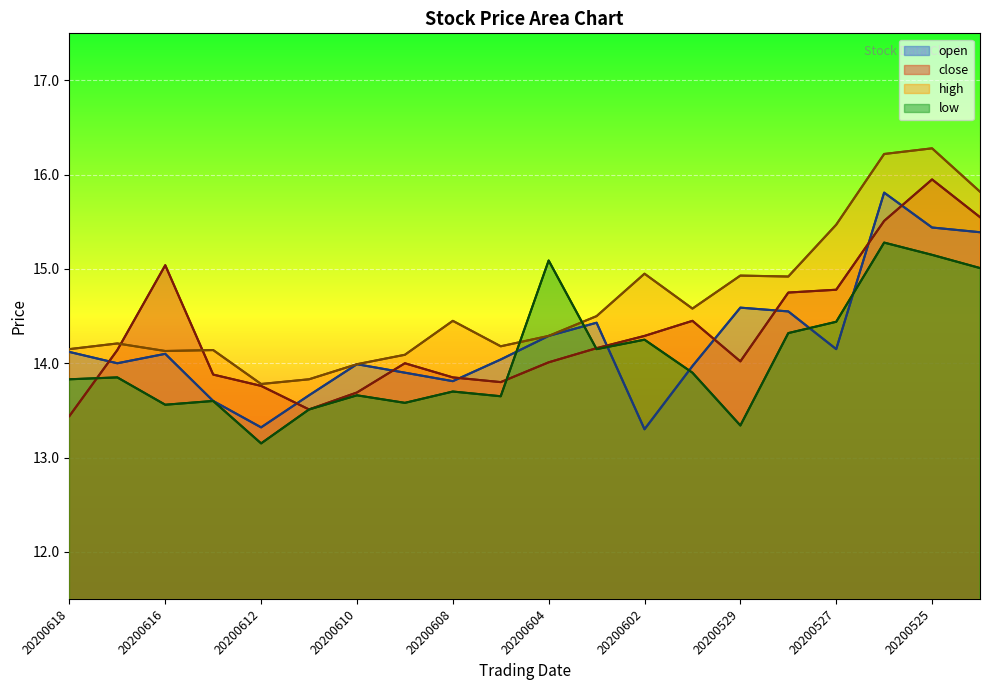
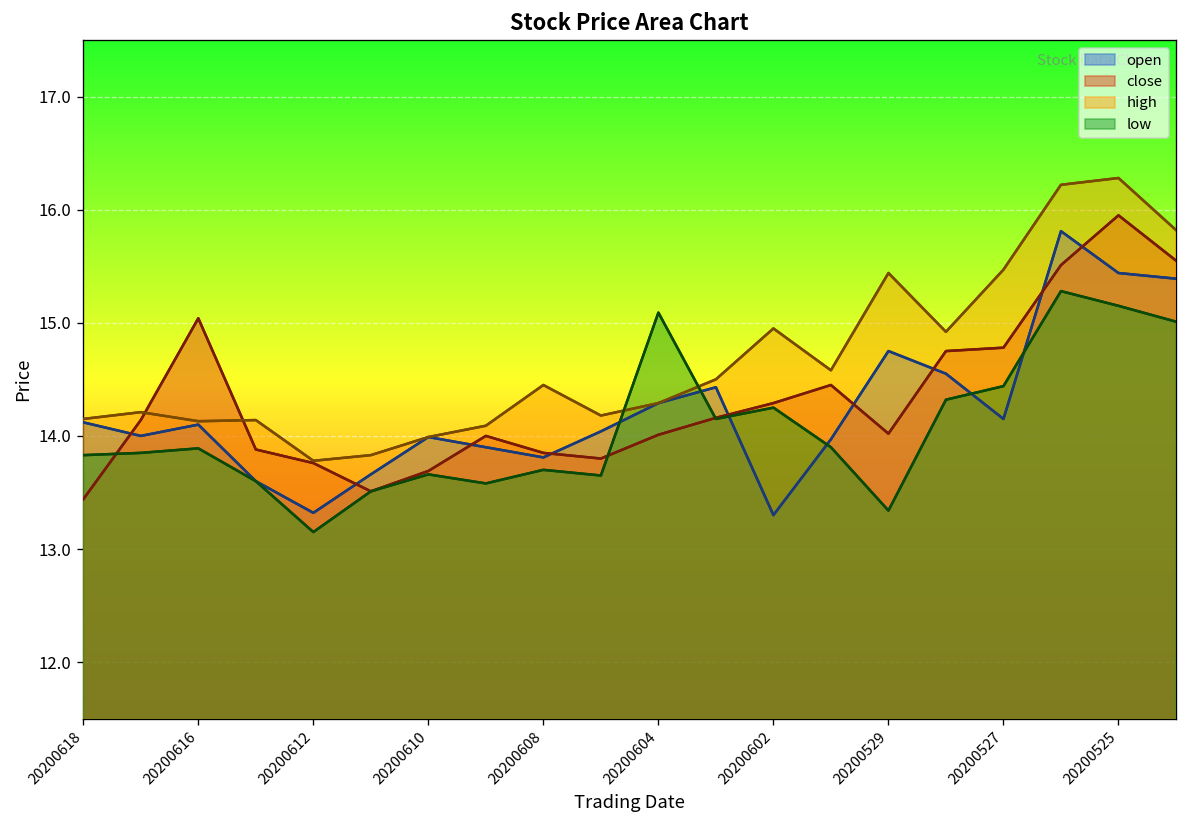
  {
    "open": {
      "20200618": 14.1,
      "20200616": 14.1,
      "20200612": 13.3,
      "20200608": 13.8,
      "20200602": 13.3,
-     "20200529": 14.6,
+     "20200529": 14.8,
      "20200527": 14.2,
      "20200525": 15.4
    },
    "close": {
      "20200618": 13.4,
      "20200616": 15.0,
      "20200610": 13.7,
      "20200608": 13.9,
      "20200604": 14.0,
      "20200602": 14.3,
      "20200529": 14.0,
      "20200527": 14.8,
      "20200525": 16.0
    },
    "high": {
      "20200618": 14.2,
      "20200616": 14.1,
      "20200608": 14.5,
      "20200602": 15.0,
-     "20200529": 14.9,
+     "20200529": 15.4,
      "20200527": 15.5,
      "20200525": 16.3
    },
    "low": {
      "20200618": 13.8,
-     "20200616": 13.6,
+     "20200616": 13.9,
      "20200612": 13.2,
      "20200610": 13.7,
      "20200608": 13.7,
      "20200604": 15.1,
      "20200602": 14.3,
      "20200529": 13.3,
      "20200527": 14.4,
      "20200525": 15.2
    }
  }
